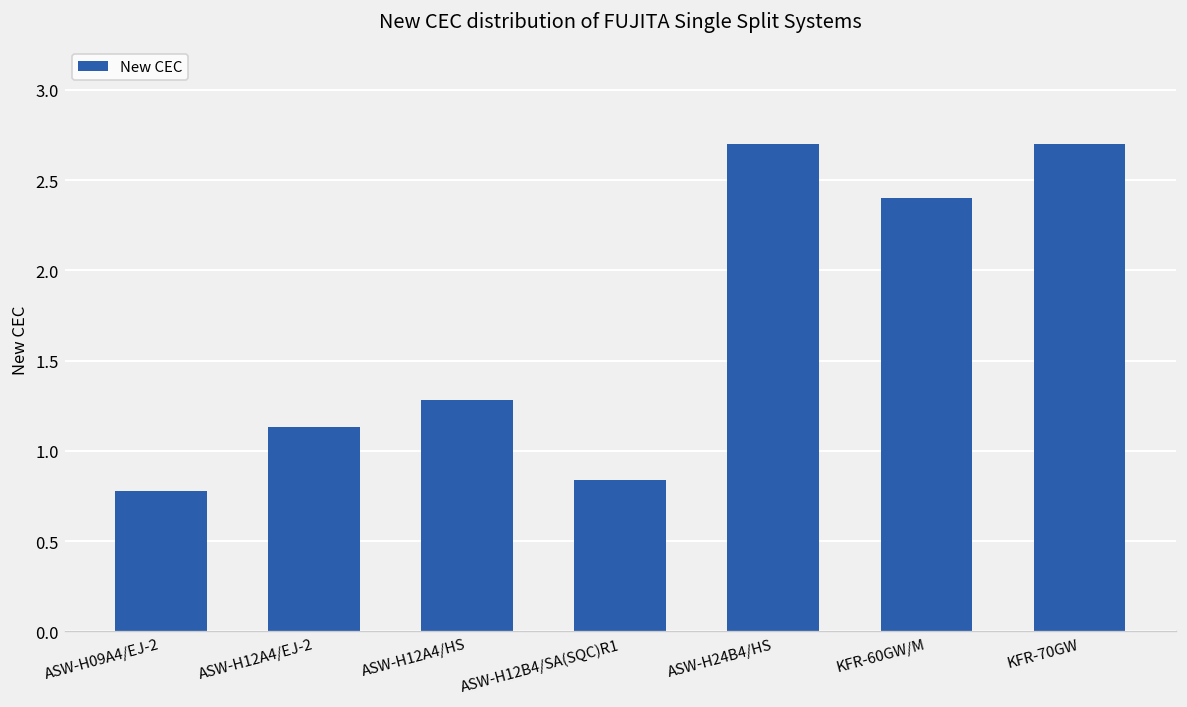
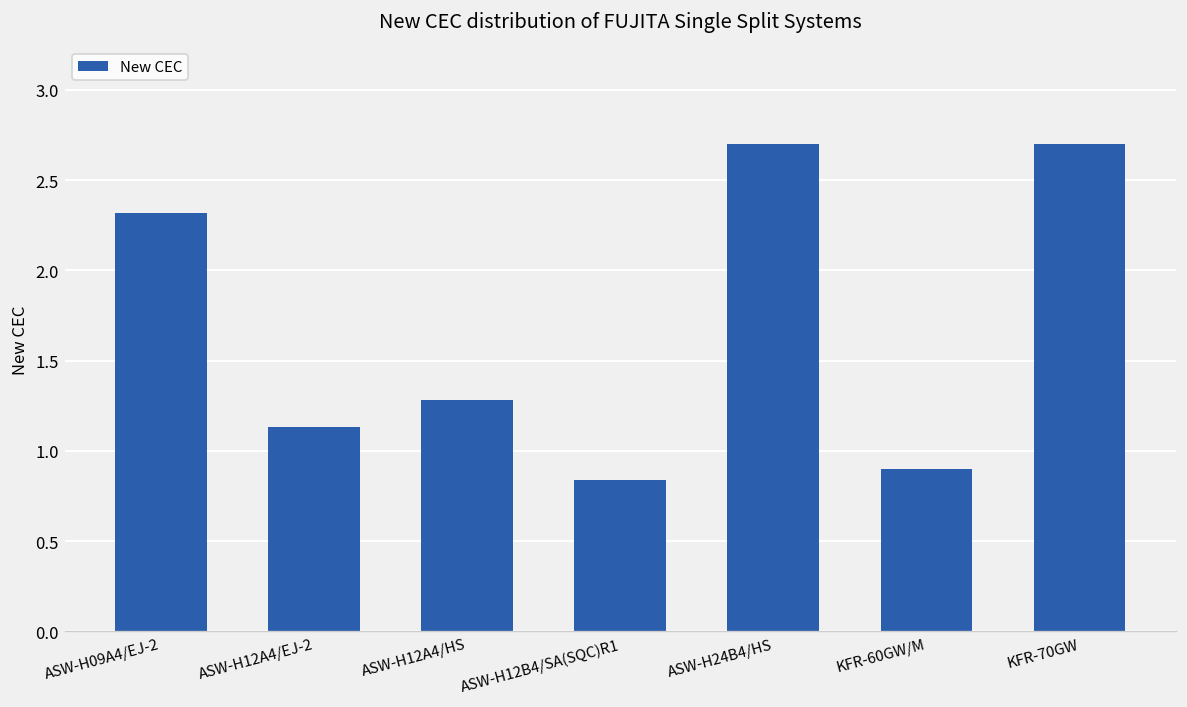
  {
-   "ASW-H09A4/EJ-2": 0.78,
+   "ASW-H09A4/EJ-2": 2.32,
    "ASW-H12A4/EJ-2": 1.13,
    "ASW-H12A4/HS": 1.28,
    "ASW-H12B4/SA(SQC)R1": 0.84,
    "ASW-H24B4/HS": 2.70,
-   "KFR-60GW/M": 2.4,
+   "KFR-60GW/M": 0.9,
    "KFR-70GW": 2.70
  }
